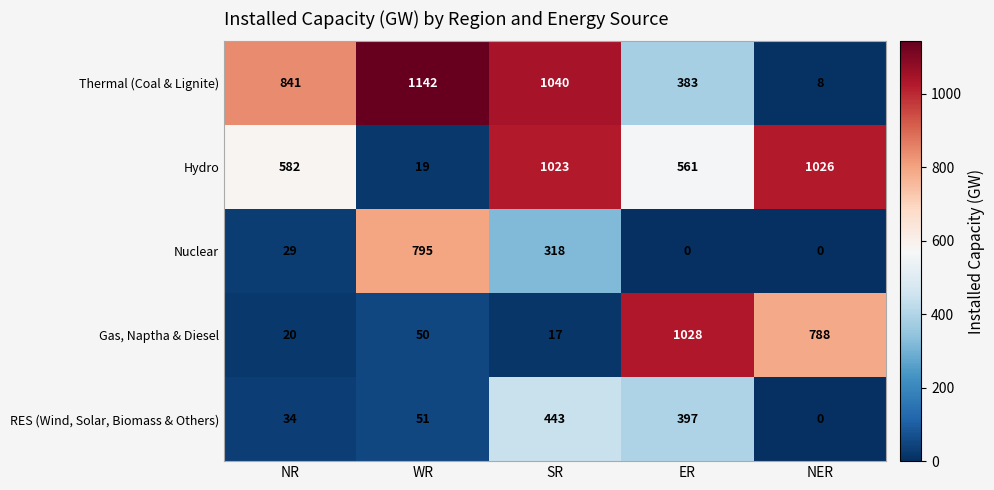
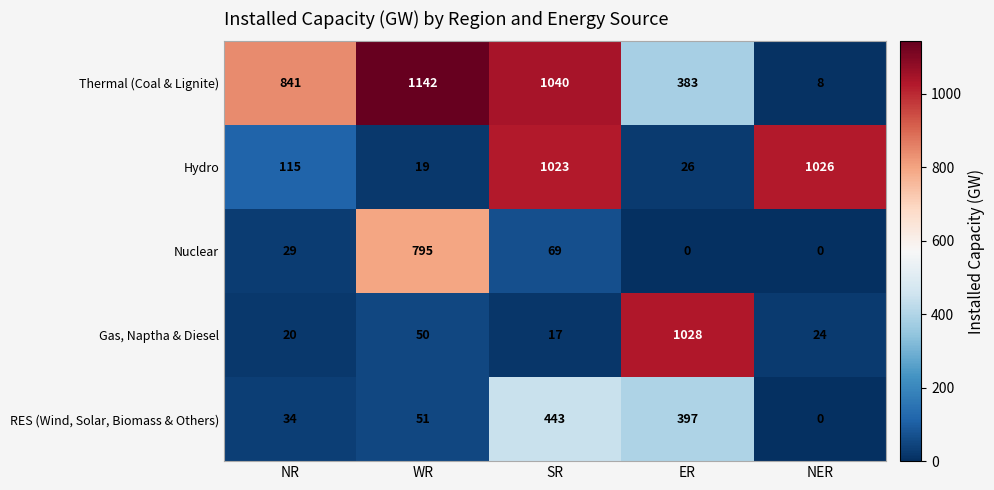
  {
    "Thermal (Coal & Lignite)": {
      "NR": 841,
      "WR": 1142,
      "SR": 1040,
      "ER": 383,
      "NER": 8
    },
    "Hydro": {
-     "NR": 582,
+     "NR": 115,
      "WR": 19,
      "SR": 1023,
-     "ER": 561,
+     "ER": 26,
      "NER": 1026
    },
    "Nuclear": {
      "NR": 29,
      "WR": 795,
-     "SR": 318,
+     "SR": 69,
      "ER": 0,
      "NER": 0
    },
    "Gas, Naptha & Diesel": {
      "NR": 20,
      "WR": 50,
      "SR": 17,
      "ER": 1028,
-     "NER": 788
+     "NER": 24
    },
    "RES (Wind, Solar, Biomass & Others)": {
      "NR": 34,
      "WR": 51,
      "SR": 443,
      "ER": 397,
      "NER": 0
    }
  }
